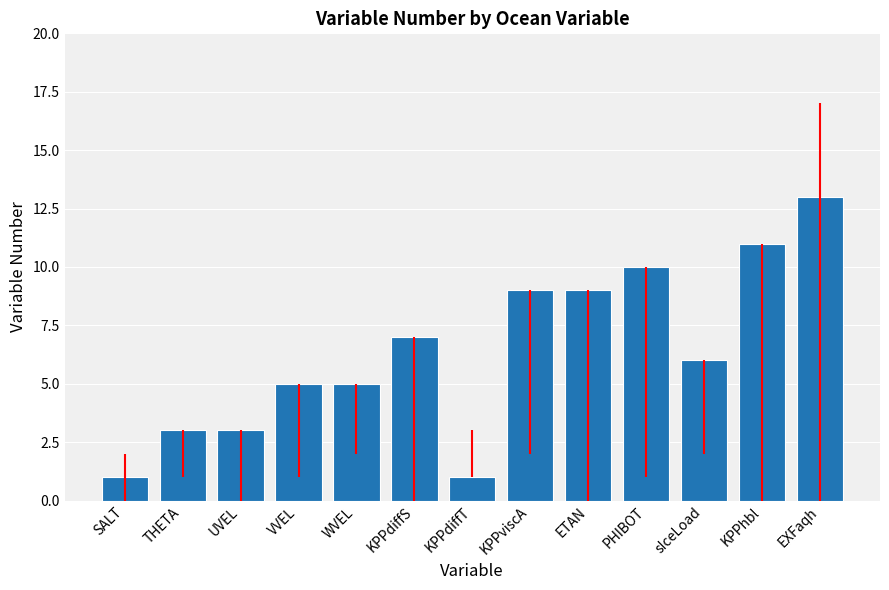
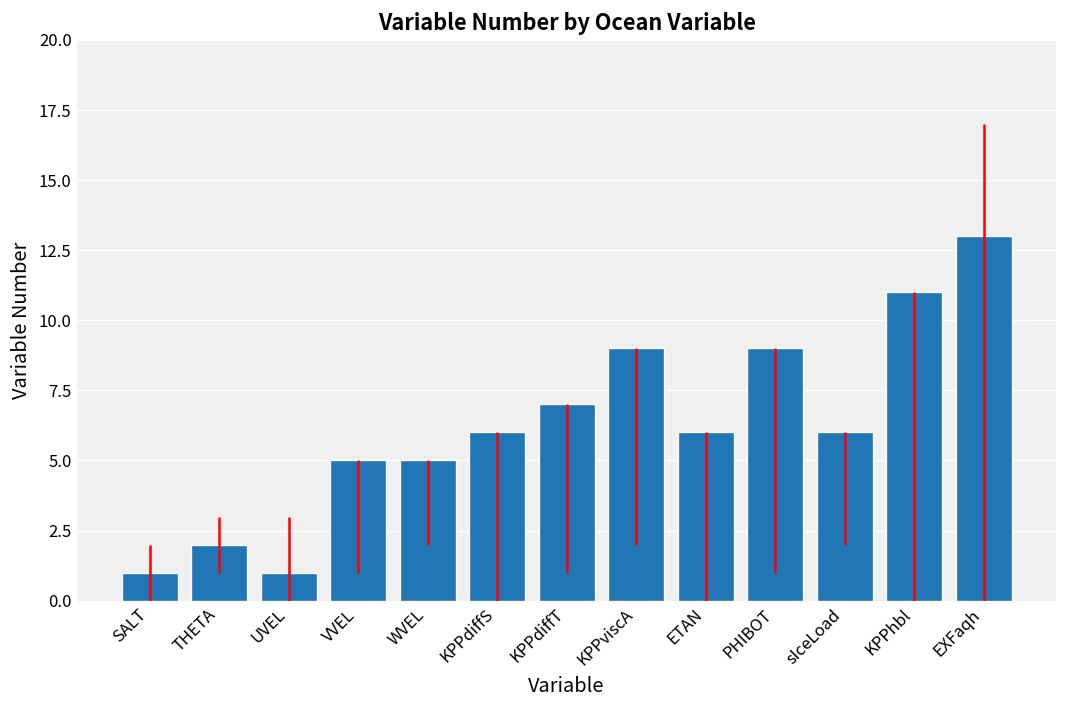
  {
    "SALT": 1,
-   "THETA": 3,
-   "UVEL": 3,
+   "THETA": 2,
+   "UVEL": 1,
    "VVEL": 5,
    "WVEL": 5,
-   "KPPdiffS": 7,
-   "KPPdiffT": 1,
+   "KPPdiffS": 6,
+   "KPPdiffT": 7,
    "KPPviscA": 9,
-   "ETAN": 9,
-   "PHIBOT": 10,
+   "ETAN": 6,
+   "PHIBOT": 9,
    "sIceLoad": 6,
    "KPPhbl": 11,
    "EXFaqh": 13
  }
